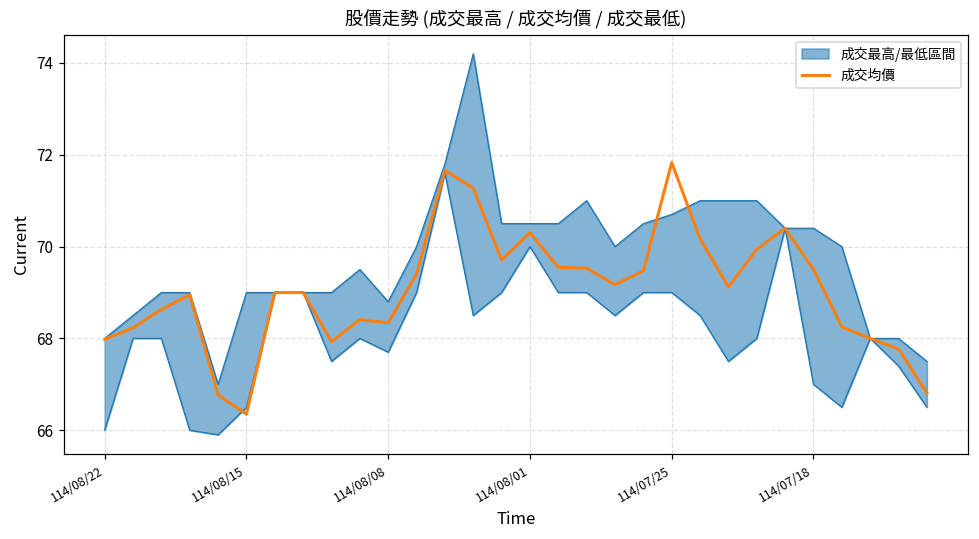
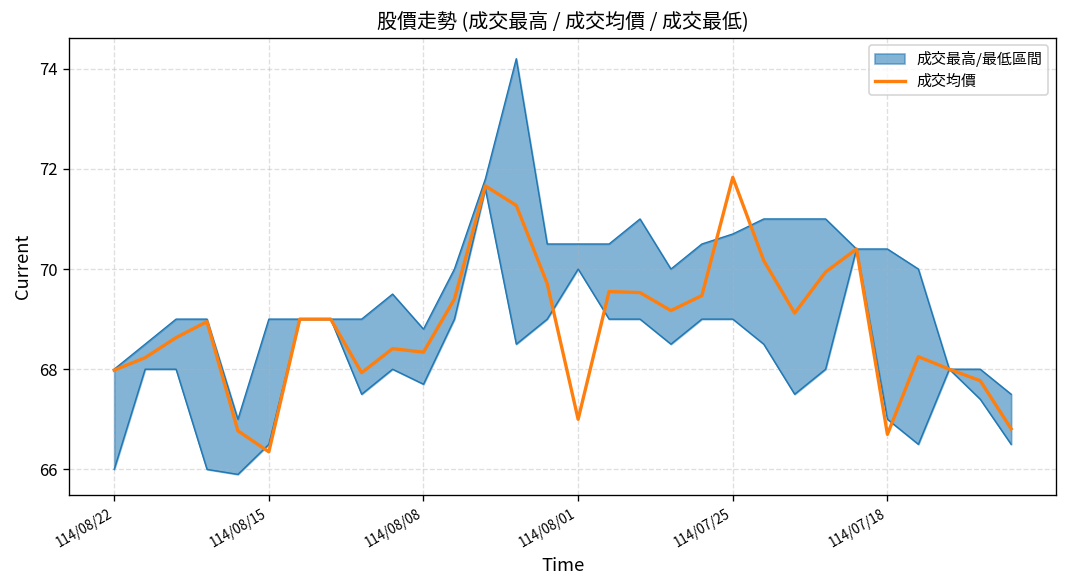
  {
    "成交均價": {
      "114/08/15": 66.4,
      "114/08/08": 68.3,
-     "114/08/01": 70.3,
+     "114/08/01": 67.0,
      "114/07/25": 71.8,
-     "114/07/18": 69.5
+     "114/07/18": 66.7
    }
  }
